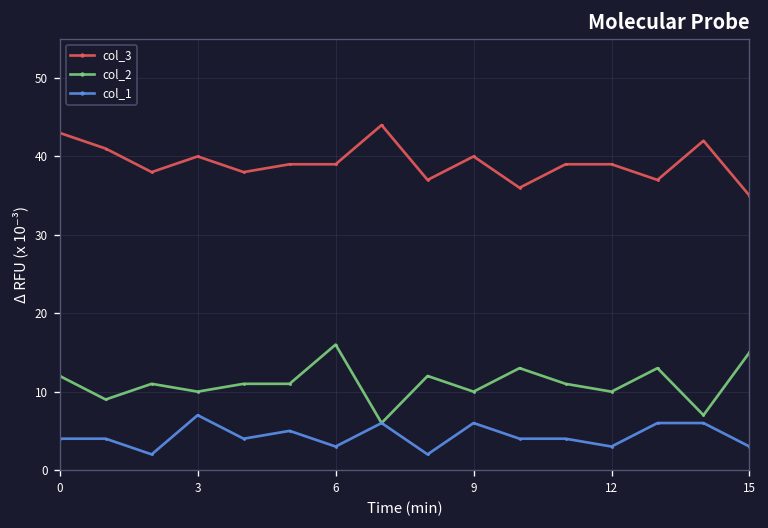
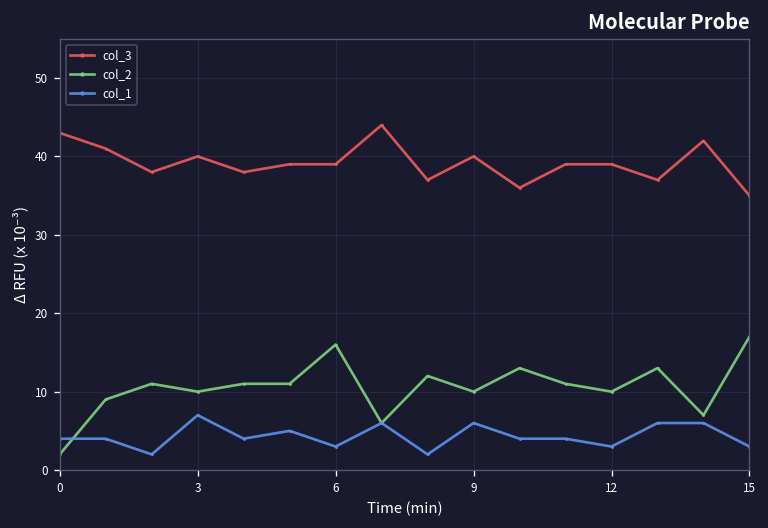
  {
    "col_3": {
      "0": 43,
      "3": 40,
      "6": 39,
      "9": 40,
      "12": 39,
      "15": 35
    },
    "col_2": {
-     "0": 12,
+     "0": 2,
      "3": 10,
      "6": 16,
      "9": 10,
      "12": 10,
-     "15": 15
+     "15": 17
    },
    "col_1": {
      "0": 4,
      "3": 7,
      "6": 3,
      "9": 6,
      "12": 3,
      "15": 3
    }
  }
